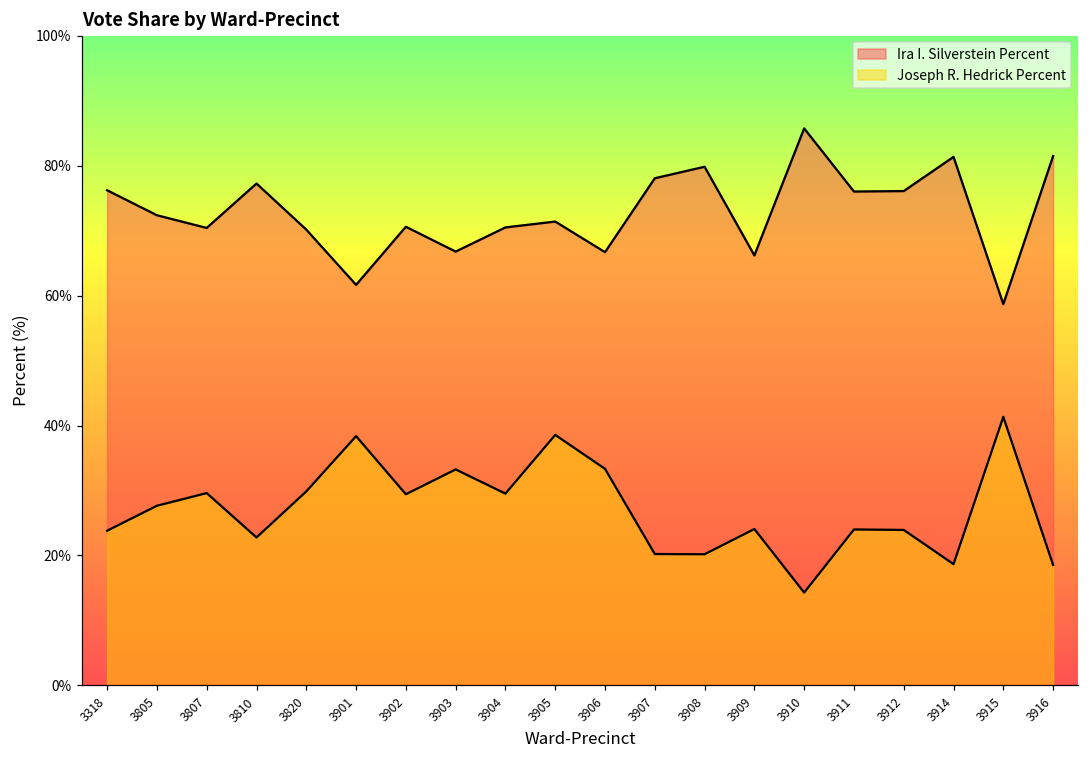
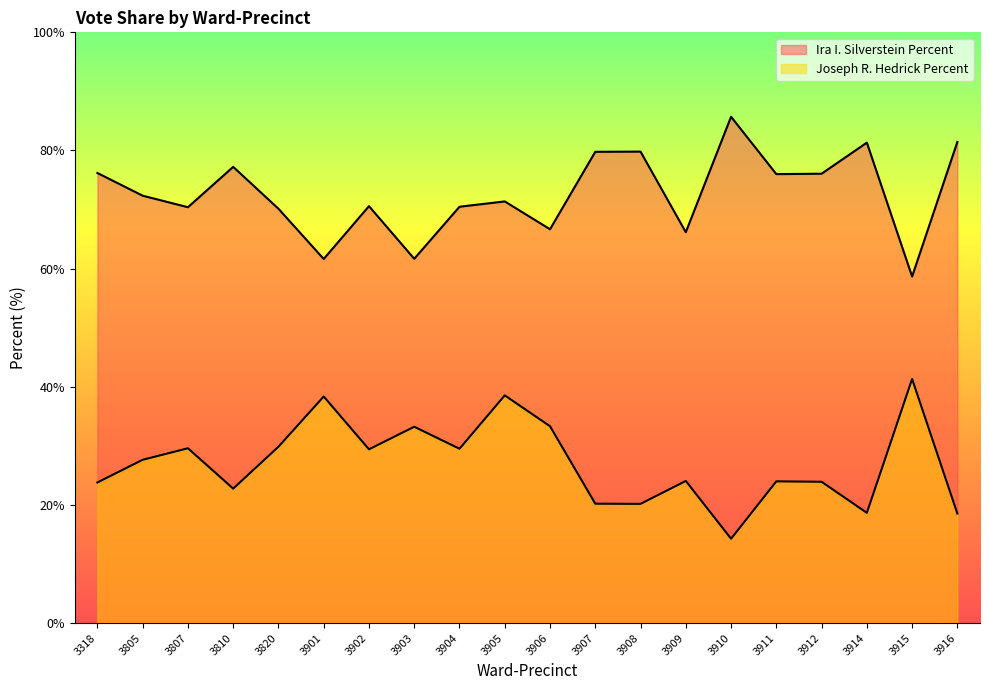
  {
    "Ira I. Silverstein Percent": {
      "3318": "76%",
      "3805": "72%",
      "3807": "70%",
      "3810": "77%",
      "3820": "70%",
      "3901": "62%",
      "3902": "71%",
-     "3903": "67%",
+     "3903": "62%",
      "3904": "70%",
      "3905": "71%",
      "3906": "67%",
-     "3907": "78%",
+     "3907": "80%",
      "3908": "80%",
      "3909": "66%",
      "3910": "86%",
      "3911": "76%",
      "3912": "76%",
      "3914": "81%",
      "3915": "59%",
      "3916": "81%"
    },
    "Joseph R. Hedrick Percent": {
      "3318": "24%",
      "3805": "28%",
      "3807": "30%",
      "3810": "23%",
      "3820": "30%",
      "3901": "38%",
      "3902": "29%",
      "3903": "33%",
      "3904": "30%",
      "3905": "39%",
      "3906": "33%",
      "3907": "20%",
      "3908": "20%",
      "3909": "24%",
      "3910": "14%",
      "3911": "24%",
      "3912": "24%",
      "3914": "19%",
      "3915": "41%",
      "3916": "19%"
    }
  }
